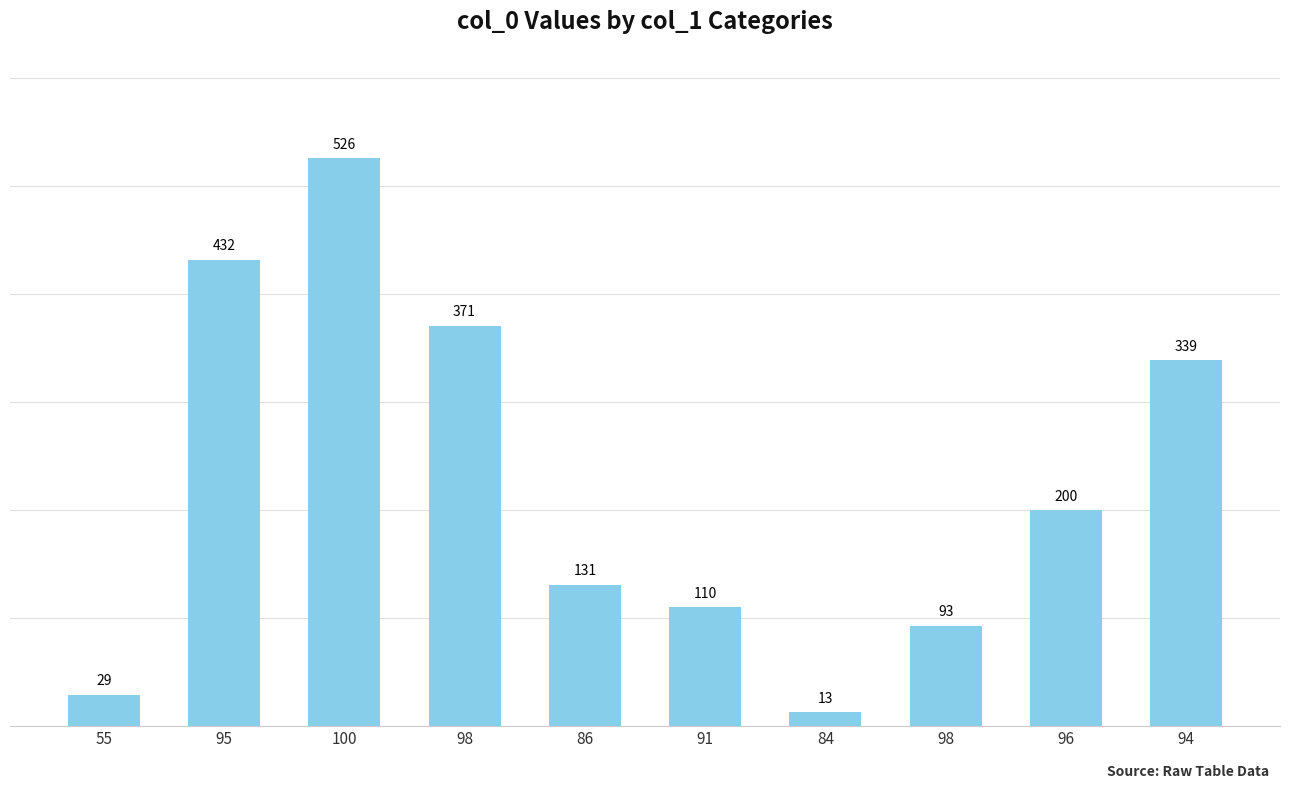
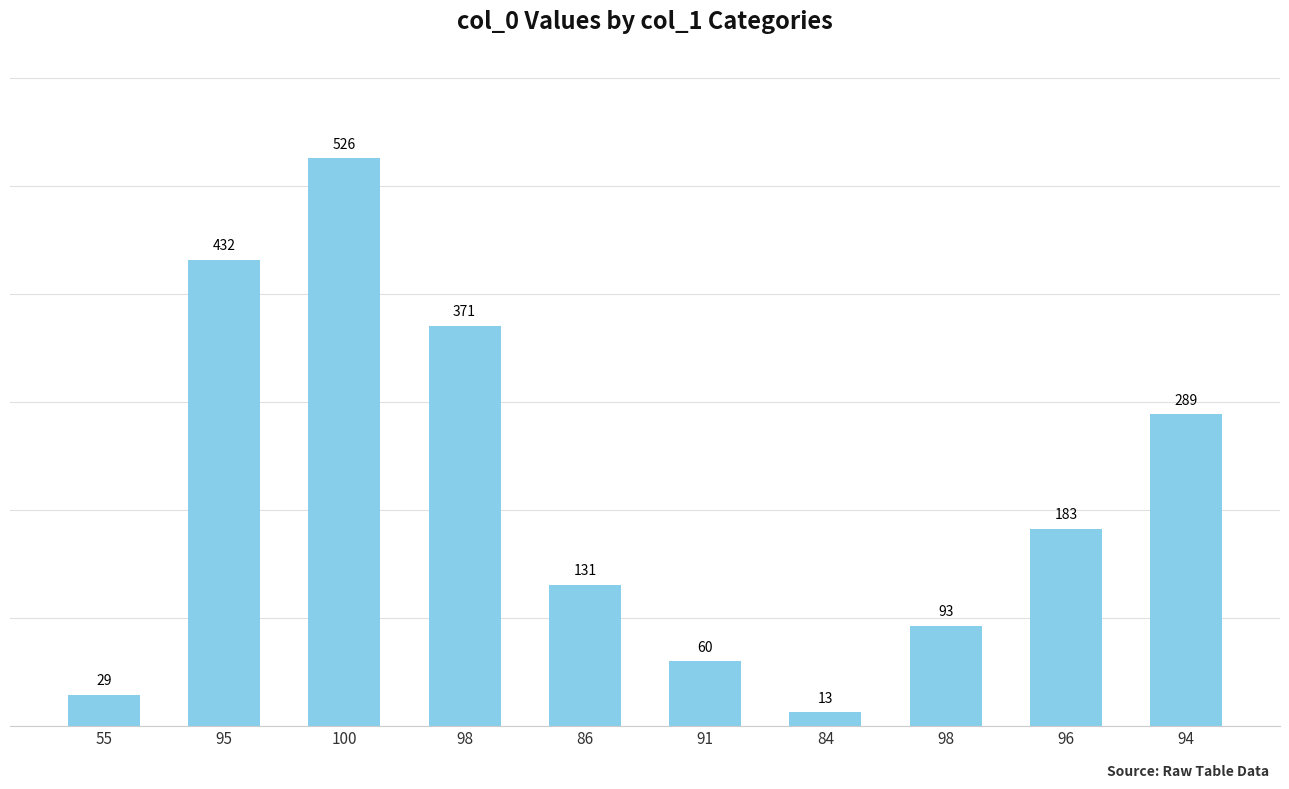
  {
    "55": 29,
    "95": 432,
    "100": 526,
    "86": 131,
-   "91": 110,
+   "91": 60,
    "84": 13,
-   "96": 200,
-   "94": 339
+   "96": 183,
+   "94": 289
  }
